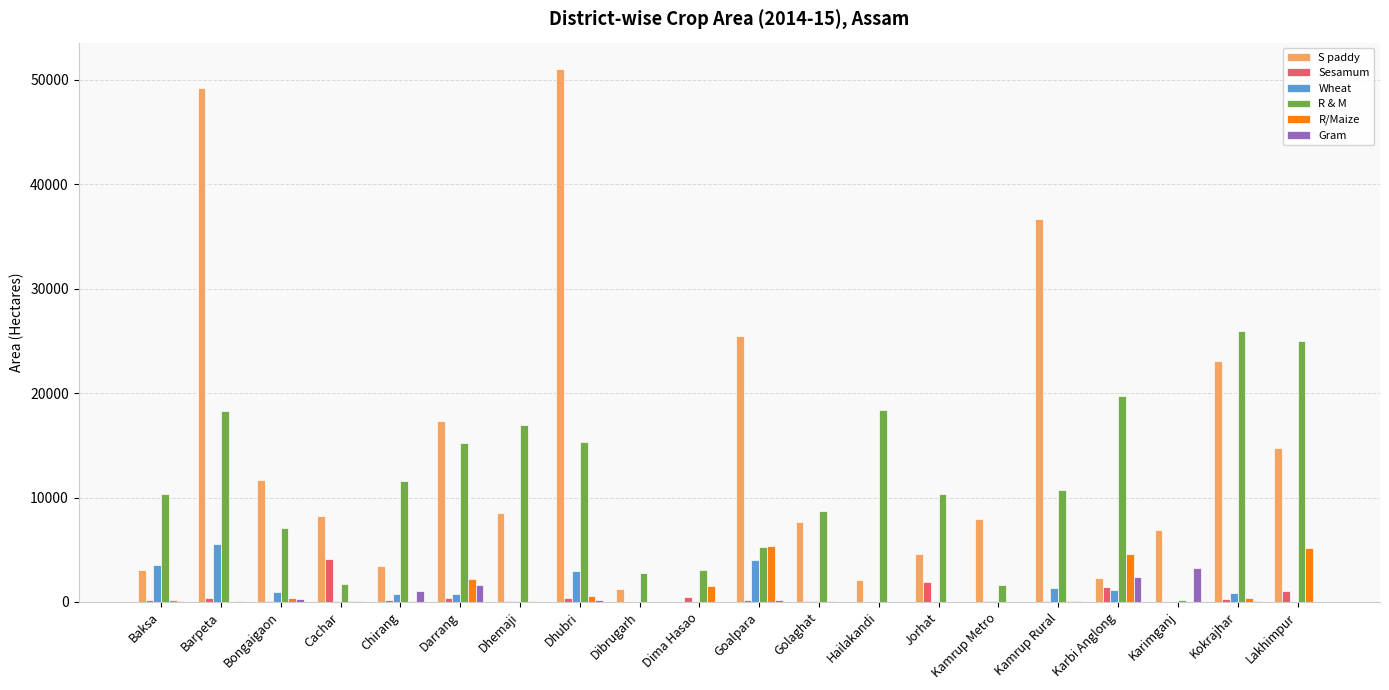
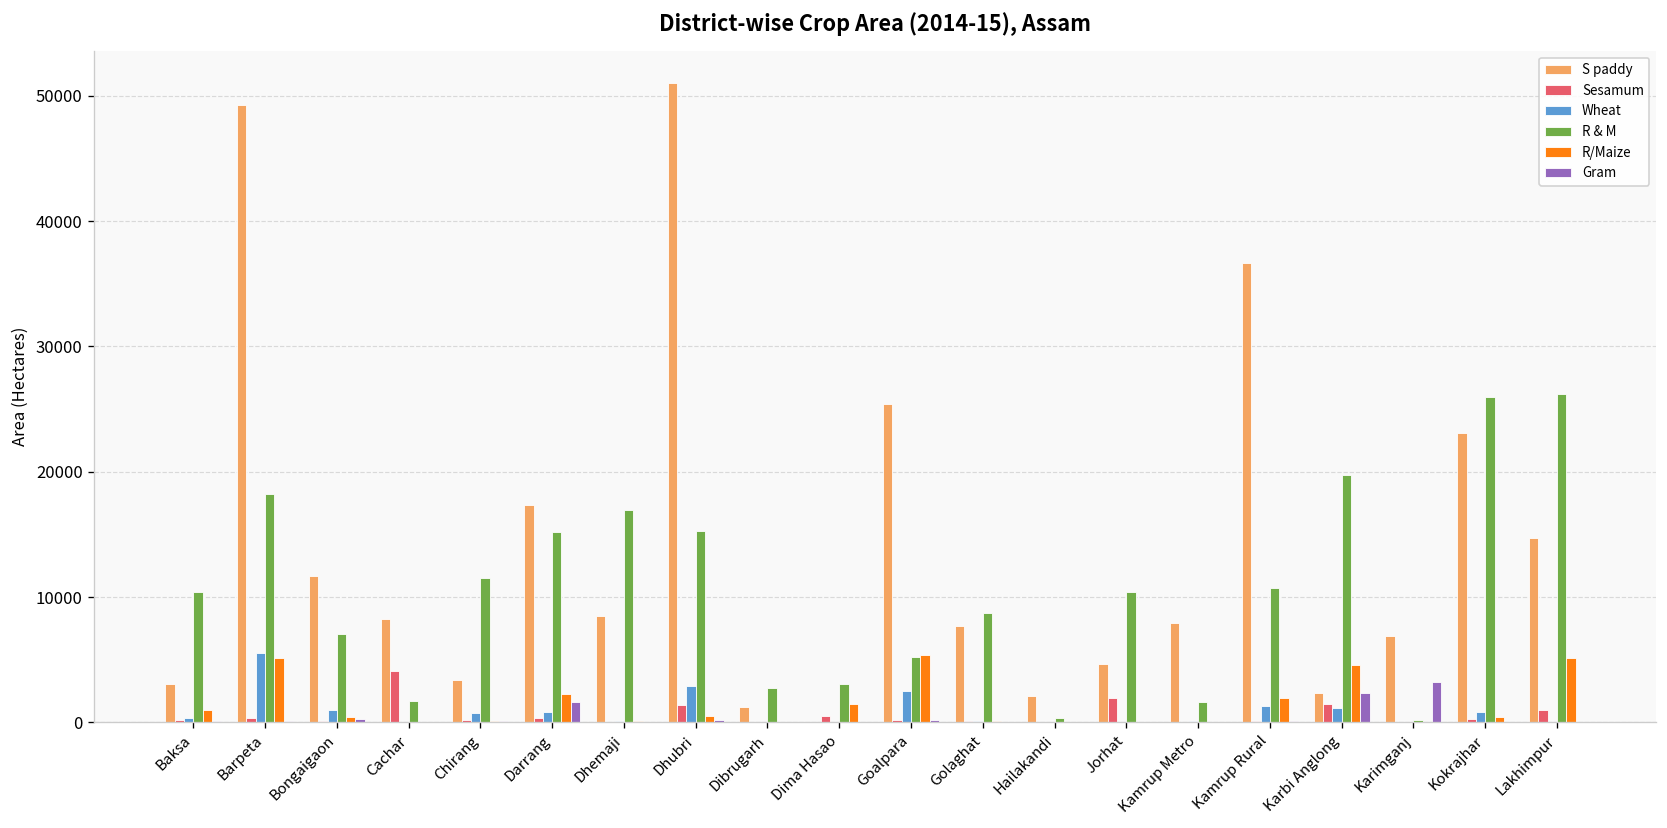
  {
    "S paddy": {
      "Baksa": 3100,
      "Barpeta": 49300,
      "Bongaigaon": 11700,
      "Cachar": 8200,
      "Chirang": 3400,
      "Darrang": 17400,
      "Dhemaji": 8500,
      "Dhubri": 51000,
      "Dibrugarh": 1300,
      "Dima Hasao": 0,
      "Goalpara": 25400,
      "Golaghat": 7700,
      "Hailakandi": 2100,
      "Jorhat": 4600,
      "Kamrup Metro": 8000,
      "Kamrup Rural": 36700,
      "Karbi Anglong": 2300,
      "Karimganj": 6900,
      "Kokrajhar": 23100,
      "Lakhimpur": 14700
    },
    "Sesamum": {
      "Barpeta": 400,
      "Cachar": 4100,
      "Darrang": 400,
-     "Dhubri": 300,
+     "Dhubri": 1400,
      "Dima Hasao": 500,
      "Jorhat": 1900,
      "Karbi Anglong": 1500,
      "Kokrajhar": 300,
      "Lakhimpur": 1000
    },
    "Wheat": {
-     "Baksa": 3500,
+     "Baksa": 300,
      "Barpeta": 5500,
      "Bongaigaon": 1000,
      "Chirang": 800,
      "Darrang": 800,
      "Dhubri": 2900,
-     "Goalpara": 4000,
+     "Goalpara": 2500,
      "Hailakandi": 0,
      "Kamrup Rural": 1300,
      "Karbi Anglong": 1200,
      "Kokrajhar": 900
    },
    "R & M": {
      "Baksa": 10400,
      "Barpeta": 18300,
      "Bongaigaon": 7100,
      "Cachar": 1700,
      "Chirang": 11600,
      "Darrang": 15200,
      "Dhemaji": 16900,
      "Dhubri": 15300,
      "Dibrugarh": 2800,
      "Dima Hasao": 3100,
      "Goalpara": 5200,
      "Golaghat": 8700,
-     "Hailakandi": 18400,
+     "Hailakandi": 400,
      "Jorhat": 10400,
      "Kamrup Metro": 1700,
      "Kamrup Rural": 10700,
      "Karbi Anglong": 19700,
      "Kokrajhar": 26000,
-     "Lakhimpur": 25000
+     "Lakhimpur": 26200
    },
    "R/Maize": {
-     "Baksa": 100,
-     "Barpeta": 0,
+     "Baksa": 1000,
+     "Barpeta": 5100,
      "Bongaigaon": 400,
      "Darrang": 2200,
      "Dhubri": 500,
      "Dima Hasao": 1500,
      "Goalpara": 5300,
-     "Kamrup Rural": 100,
+     "Kamrup Rural": 2000,
      "Karbi Anglong": 4600,
      "Kokrajhar": 400,
      "Lakhimpur": 5200
    },
    "Gram": {
      "Bongaigaon": 200,
-     "Chirang": 1100,
+     "Chirang": 100,
      "Darrang": 1600,
      "Dibrugarh": 0,
      "Dima Hasao": 0,
      "Karbi Anglong": 2400,
      "Karimganj": 3200
    }
  }
